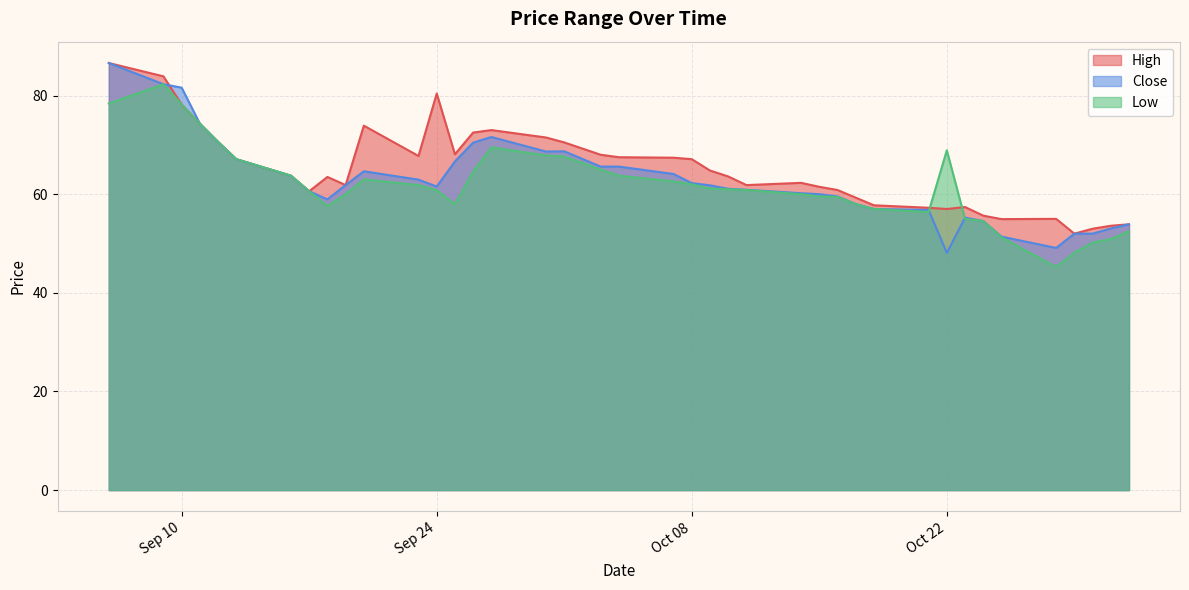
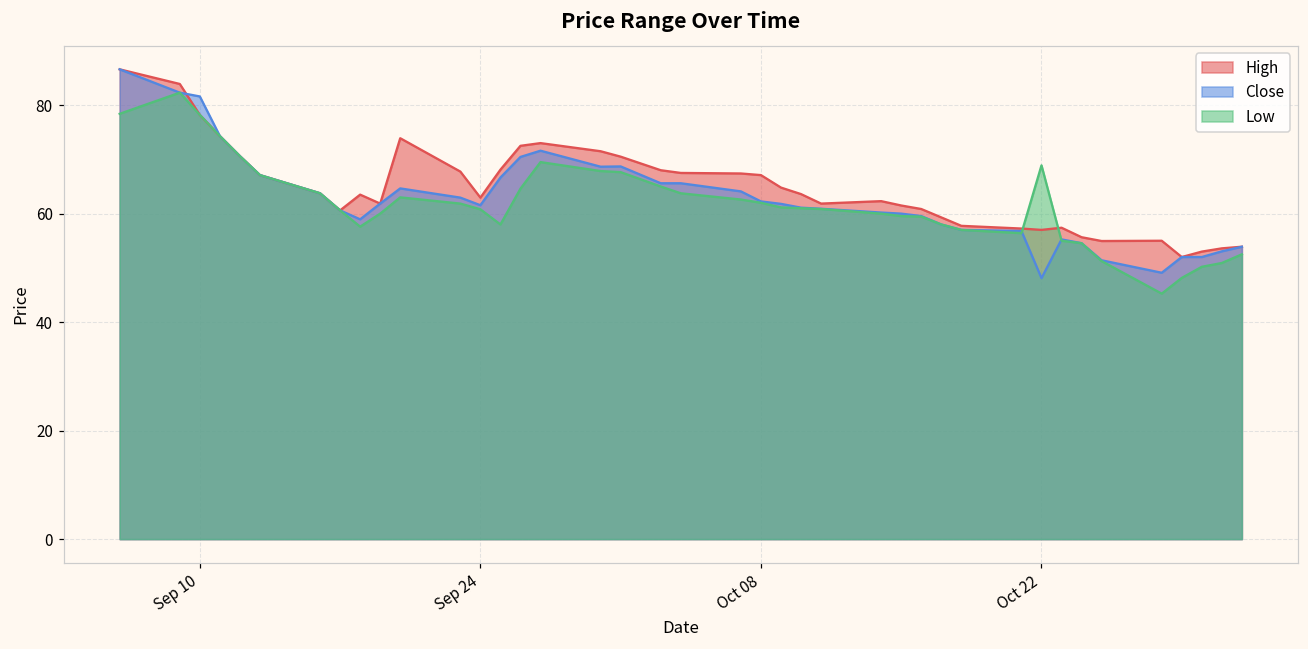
  {
    "High": {
-     "Sep 24": 80,
+     "Sep 24": 63,
      "Oct 08": 67,
      "Oct 22": 57
    },
    "Close": {
      "Sep 10": 82,
      "Sep 24": 62,
      "Oct 22": 48
    },
    "Low": {
      "Sep 24": 61,
      "Oct 22": 69
    }
  }
